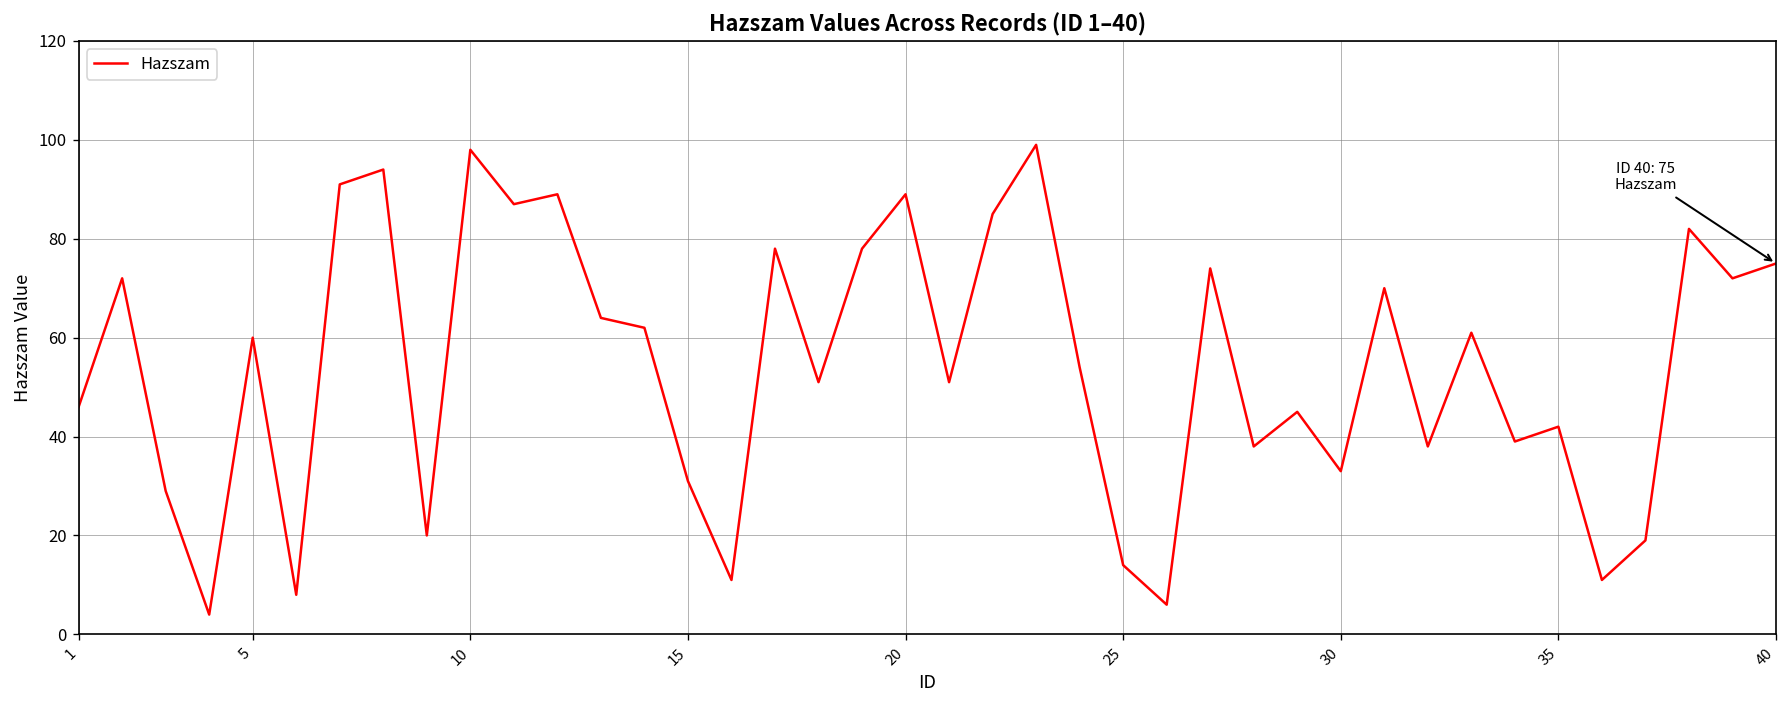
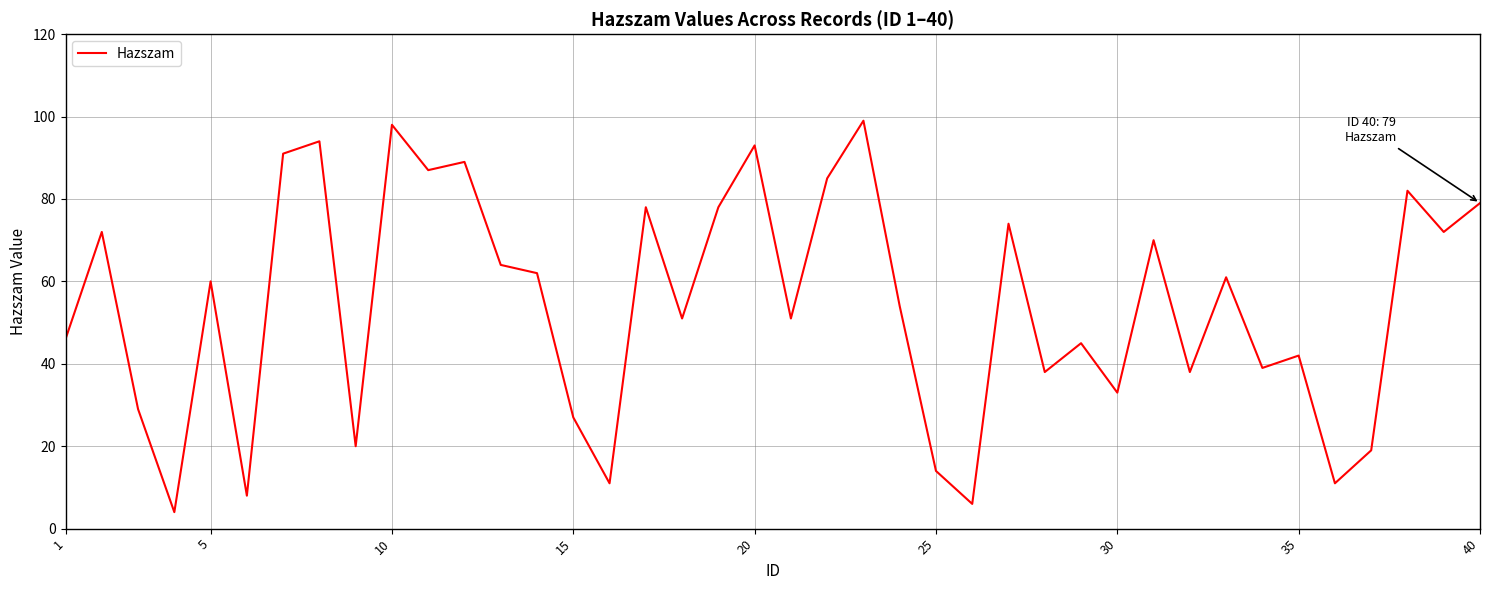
  {
-   "15": 31,
-   "20": 89,
-   "40": 75
+   "15": 27,
+   "20": 93,
+   "40": 79
  }
